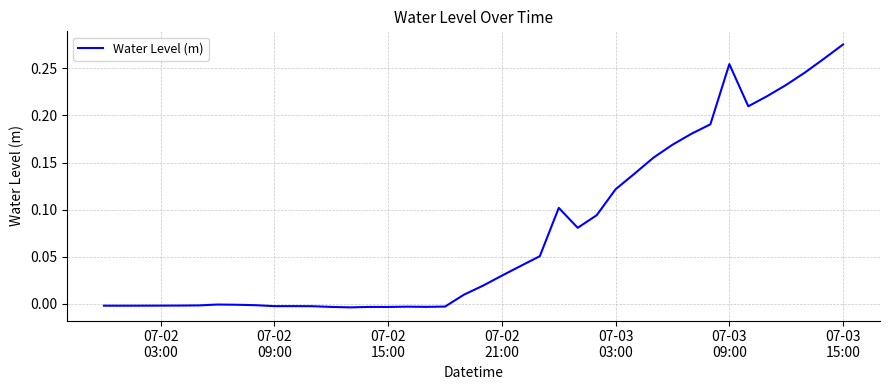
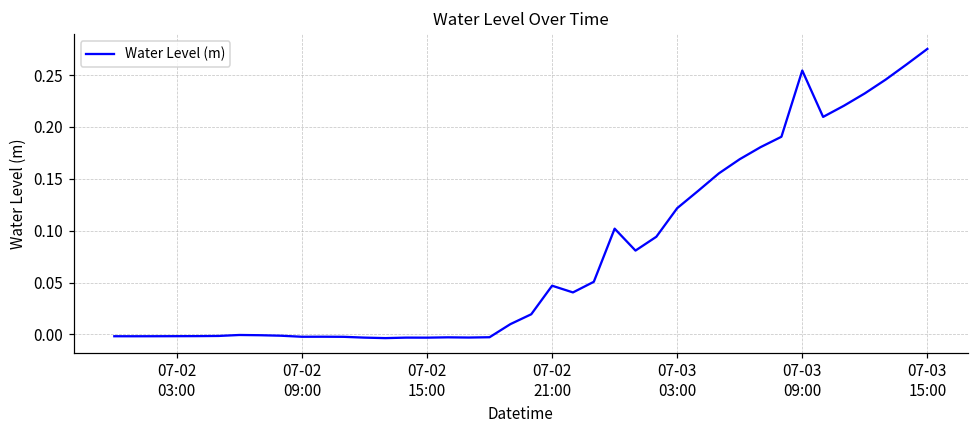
  {
    "07-02 03:00": 0.00,
    "07-02 09:00": 0.00,
    "07-02 15:00": 0.00,
-   "07-02 21:00": 0.03,
+   "07-02 21:00": 0.05,
    "07-03 03:00": 0.12,
    "07-03 09:00": 0.25,
    "07-03 15:00": 0.28
  }
